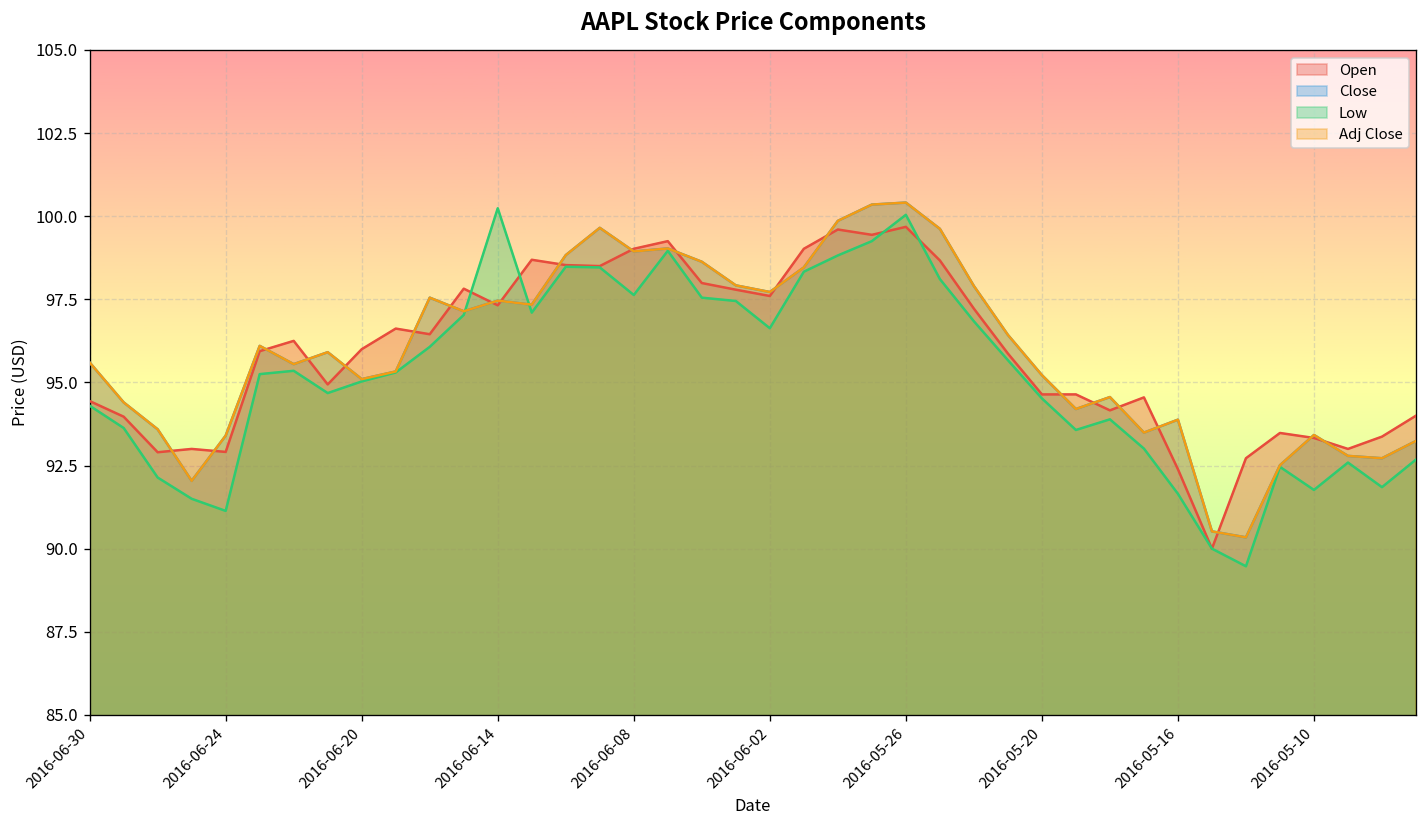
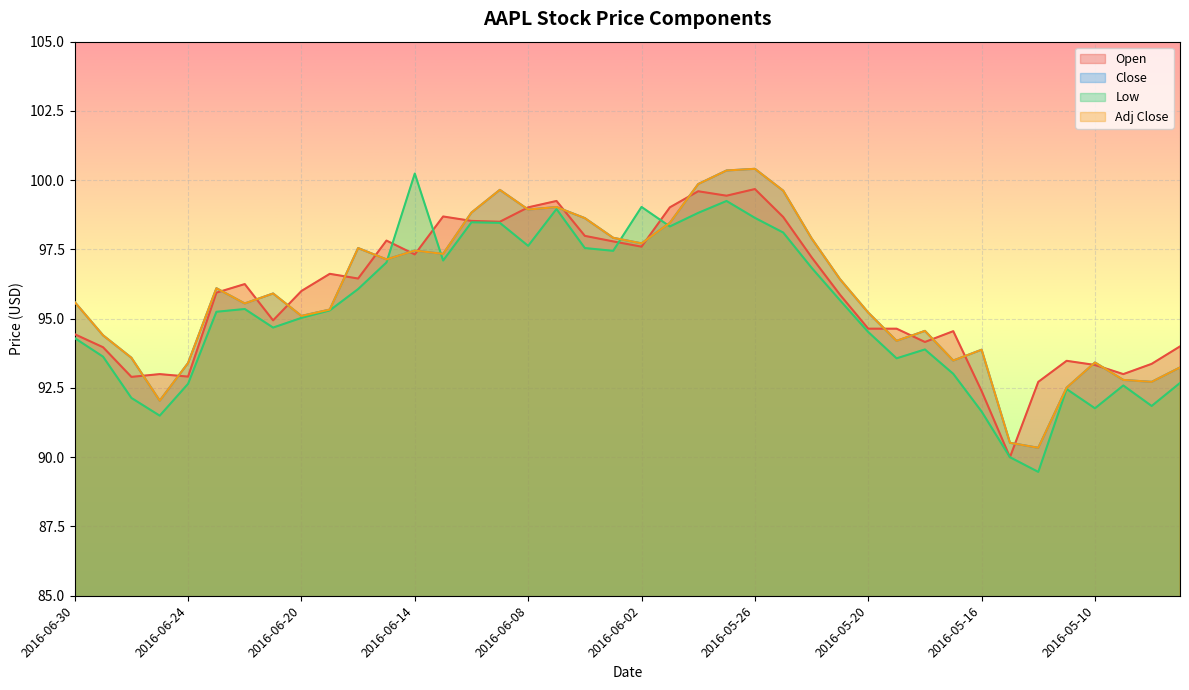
  {
    "Low": {
      "2016-06-30": 94.3,
-     "2016-06-24": 91.1,
+     "2016-06-24": 92.7,
      "2016-06-14": 100.2,
      "2016-06-08": 97.6,
-     "2016-06-02": 96.6,
-     "2016-05-26": 100.0,
+     "2016-06-02": 99.0,
+     "2016-05-26": 98.6,
      "2016-05-20": 94.5,
      "2016-05-16": 91.7,
      "2016-05-10": 91.8
    }
  }
